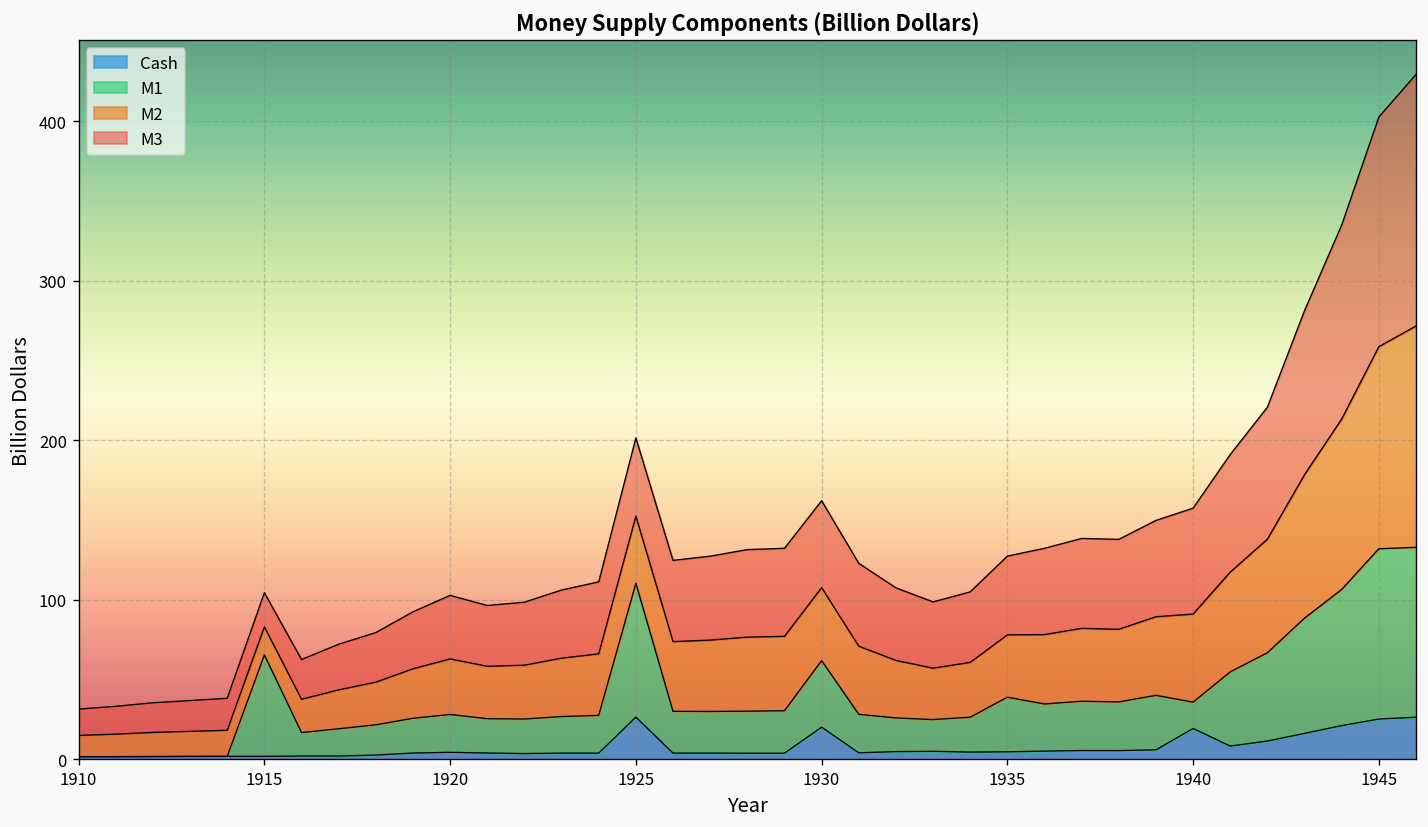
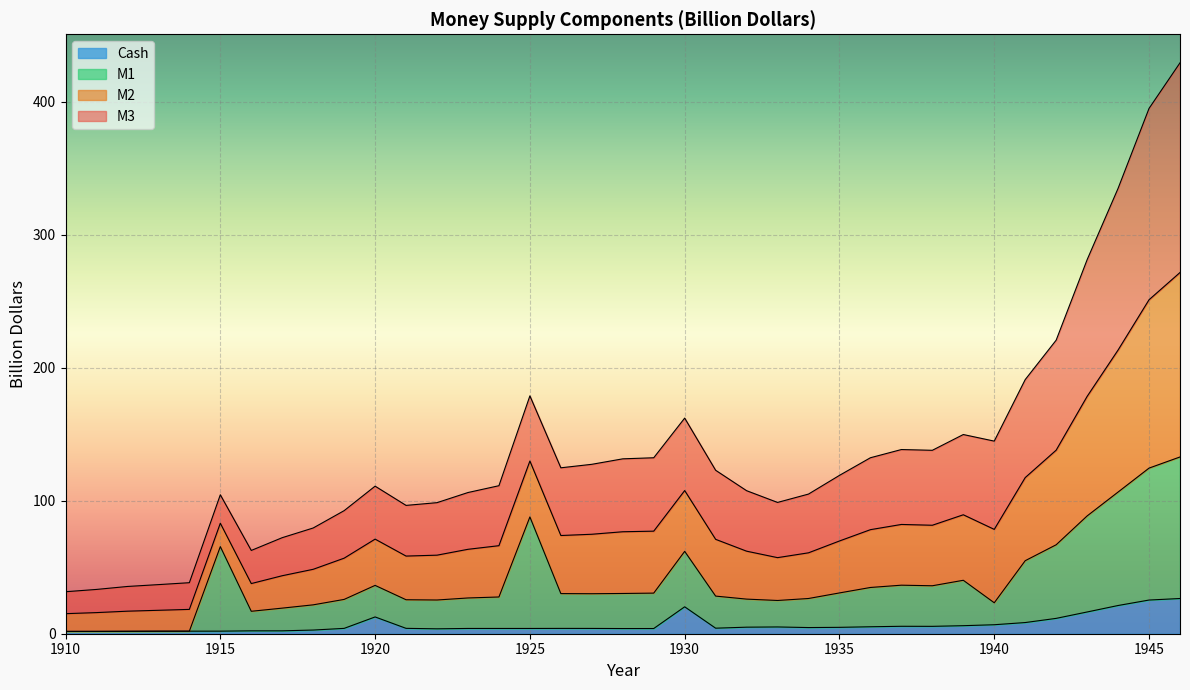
  {
    "Cash": {
      "1915": 2,
-     "1920": 4,
-     "1925": 27,
+     "1920": 13,
+     "1925": 4,
      "1930": 20,
      "1935": 5,
-     "1940": 19,
+     "1940": 7,
      "1945": 25
    },
    "M1": {
      "1915": 64,
      "1920": 24,
      "1925": 84,
      "1930": 42,
-     "1935": 34,
+     "1935": 26,
      "1940": 17,
-     "1945": 107
+     "1945": 99
    }
  }
